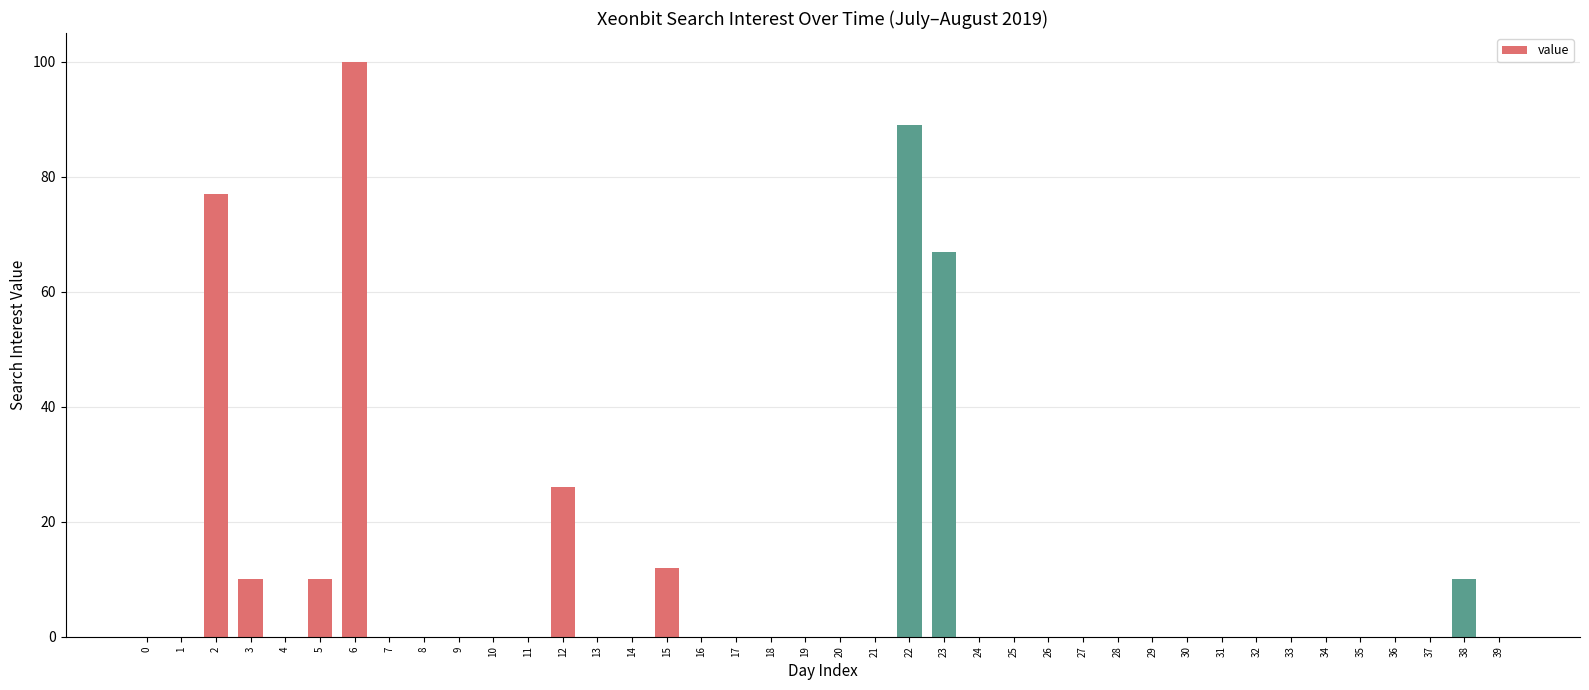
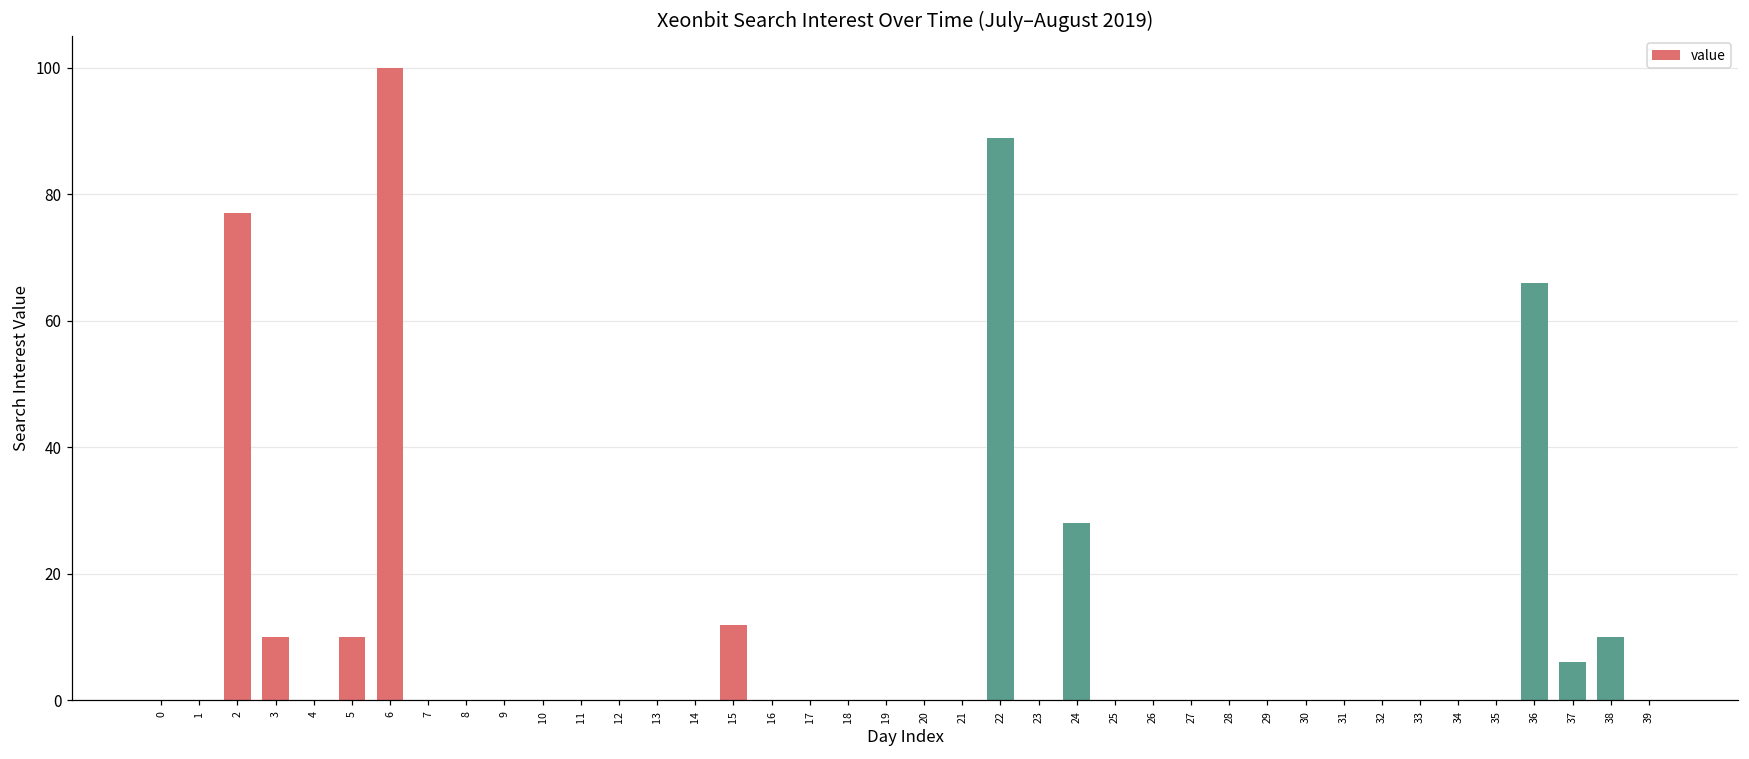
  {
    "0": 0,
    "1": 0,
    "2": 77,
    "3": 10,
    "4": 0,
    "5": 10,
    "6": 100,
    "7": 0,
    "8": 0,
    "9": 0,
    "10": 0,
    "11": 0,
-   "12": 26,
+   "12": 0,
    "13": 0,
    "14": 0,
    "15": 12,
    "16": 0,
    "17": 0,
    "18": 0,
    "19": 0,
    "20": 0,
    "21": 0,
    "22": 89,
-   "23": 67,
-   "24": 0,
+   "23": 0,
+   "24": 28,
    "25": 0,
    "26": 0,
    "27": 0,
    "28": 0,
    "29": 0,
    "30": 0,
    "31": 0,
    "32": 0,
    "33": 0,
    "34": 0,
    "35": 0,
-   "36": 0,
-   "37": 0,
+   "36": 66,
+   "37": 6,
    "38": 10,
    "39": 0
  }
